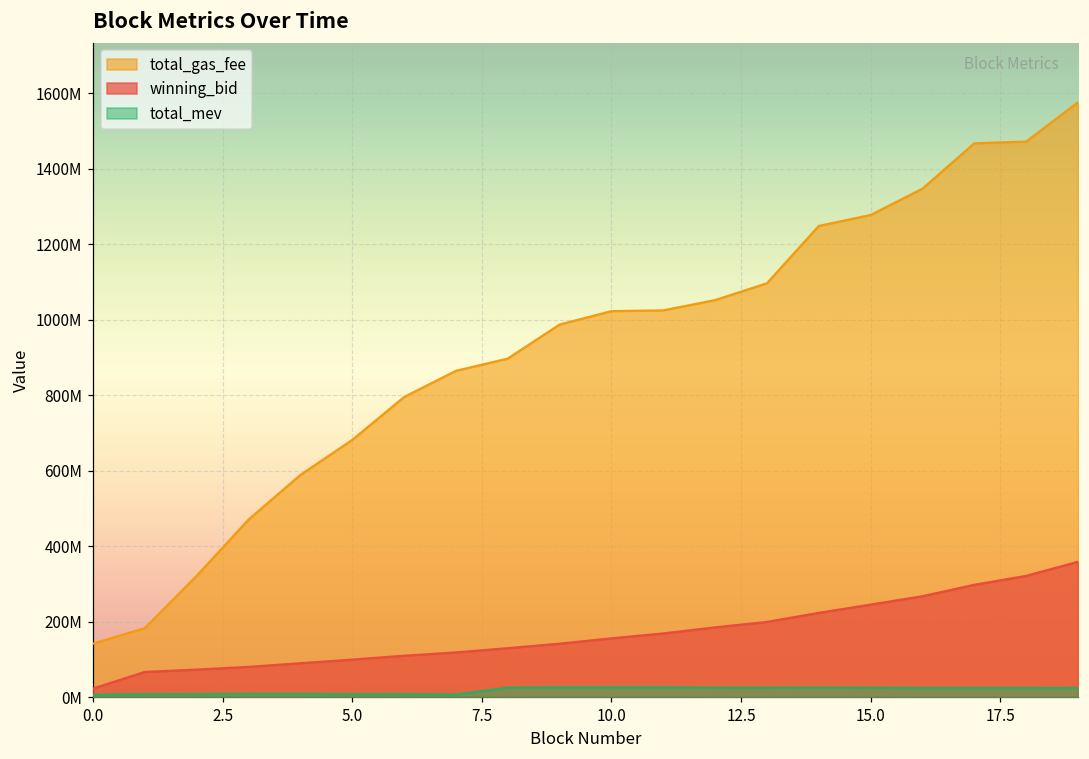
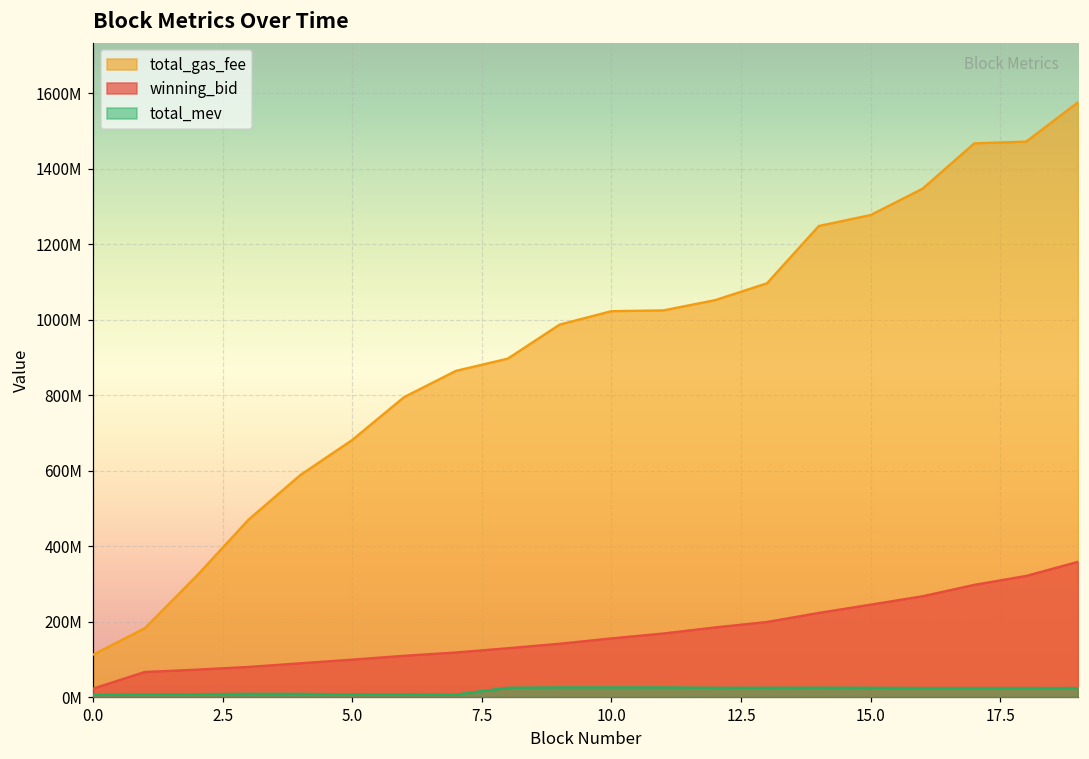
  {
    "total_gas_fee": {
-     "0.0": 140000000,
+     "0.0": 110000000,
      "5.0": 680000000,
      "10.0": 1020000000,
      "15.0": 1280000000
    },
    "winning_bid": {
      "0.0": 20000000,
      "5.0": 100000000,
      "10.0": 160000000,
      "15.0": 250000000
    },
    "total_mev": {
      "0.0": 10000000,
      "5.0": 10000000,
      "10.0": 30000000,
      "15.0": 20000000
    }
  }
